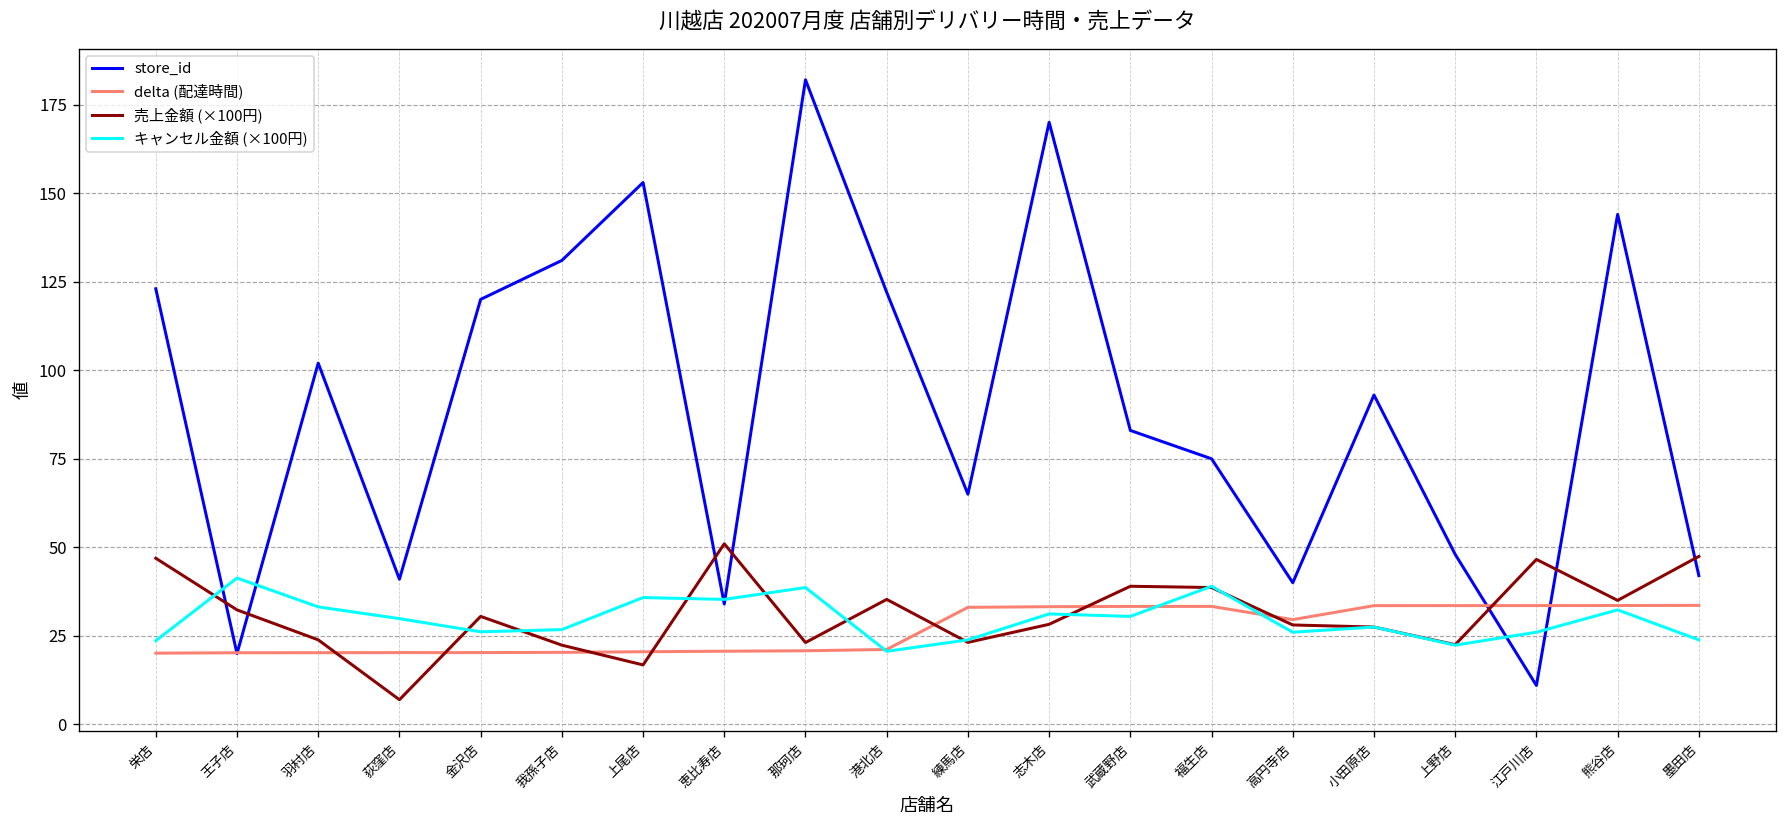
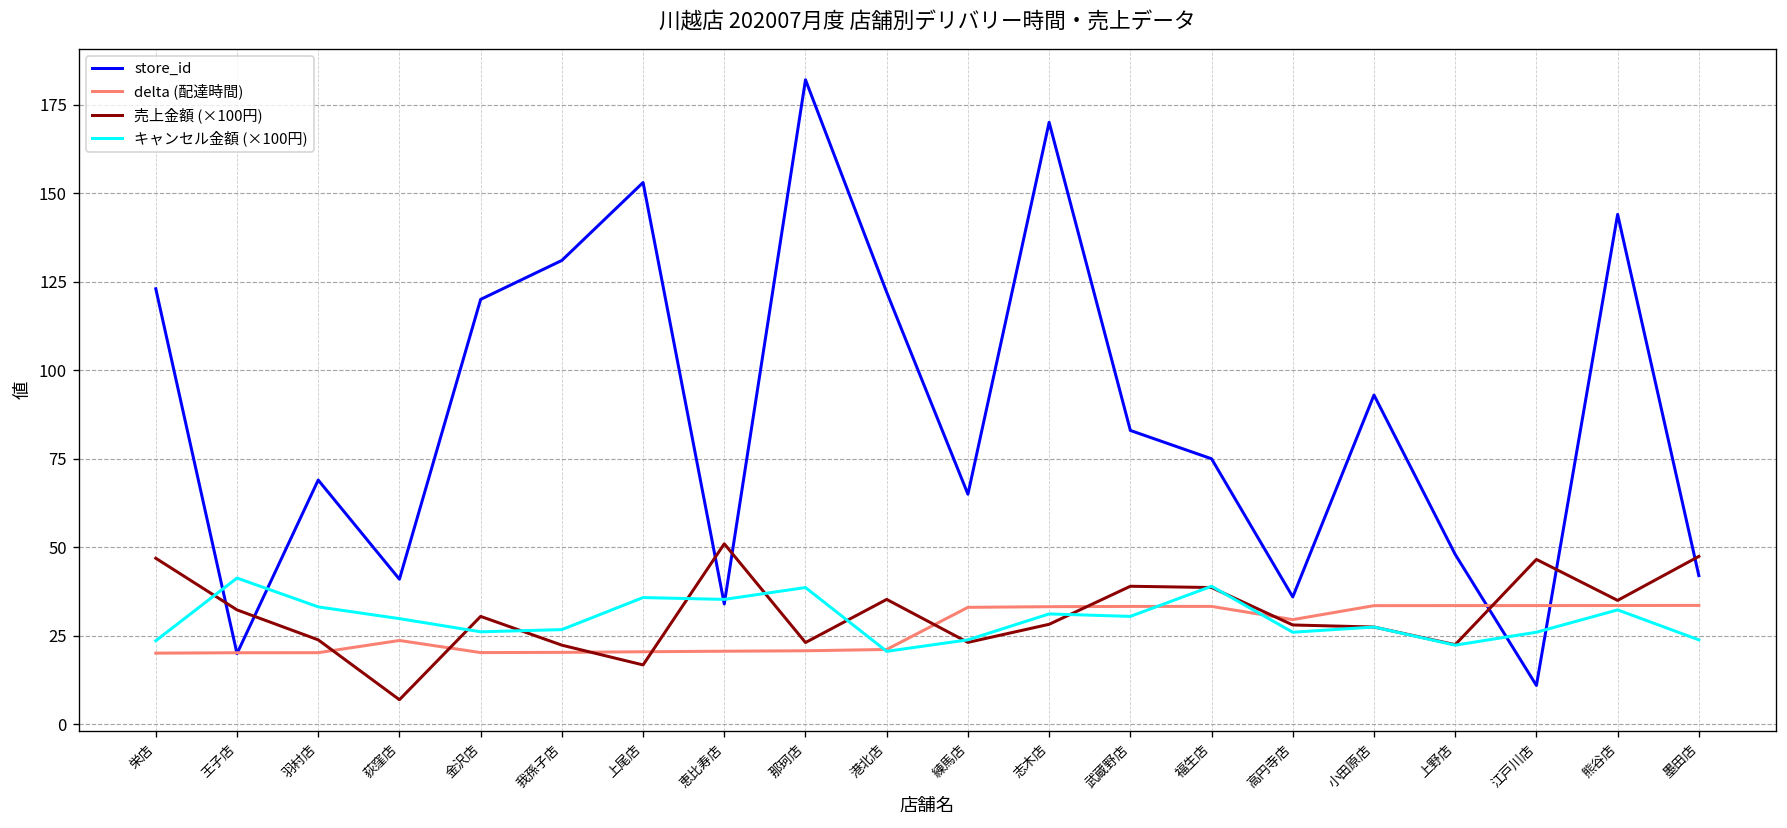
  {
    "store_id": {
      "栄店": 123,
-     "羽村店": 102,
+     "羽村店": 69,
      "荻窪店": 41,
      "金沢店": 120,
      "我孫子店": 131,
      "上尾店": 153,
      "恵比寿店": 34,
      "那珂店": 182,
      "港北店": 122,
      "練馬店": 65,
      "志木店": 170,
      "武蔵野店": 83,
      "福生店": 75,
-     "高円寺店": 40,
+     "高円寺店": 36,
      "小田原店": 93,
      "上野店": 48,
      "江戸川店": 11,
      "熊谷店": 144,
      "墨田店": 42
    },
    "delta (配達時間)": {
      "栄店": 20,
      "羽村店": 20,
-     "荻窪店": 20,
+     "荻窪店": 24,
      "金沢店": 20,
      "我孫子店": 20,
      "上尾店": 21,
      "恵比寿店": 21,
      "那珂店": 21,
      "練馬店": 33,
      "志木店": 33,
      "武蔵野店": 33,
      "福生店": 33,
      "高円寺店": 30,
      "小田原店": 34,
      "上野店": 34,
      "江戸川店": 34,
      "熊谷店": 34,
      "墨田店": 34
    },
    "売上金額 (×100円)": {
      "栄店": 47,
      "王子店": 32,
      "羽村店": 24,
      "荻窪店": 7,
      "金沢店": 31,
      "我孫子店": 22,
      "上尾店": 17,
      "恵比寿店": 51,
      "那珂店": 23,
      "港北店": 35,
      "志木店": 28,
      "武蔵野店": 39,
      "高円寺店": 28,
      "江戸川店": 47,
      "熊谷店": 35,
      "墨田店": 47
    },
    "キャンセル金額 (×100円)": {
      "栄店": 24,
      "王子店": 41,
      "羽村店": 33,
      "荻窪店": 30,
      "金沢店": 26,
      "我孫子店": 27,
      "上尾店": 36,
      "恵比寿店": 35,
      "那珂店": 39,
      "志木店": 31,
      "武蔵野店": 31,
      "高円寺店": 26,
      "江戸川店": 26,
      "熊谷店": 32,
      "墨田店": 24
    }
  }
